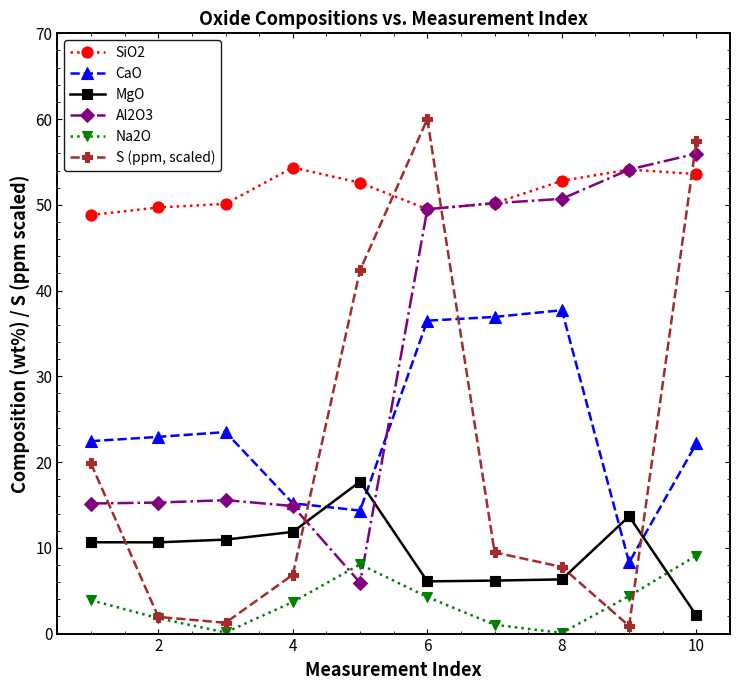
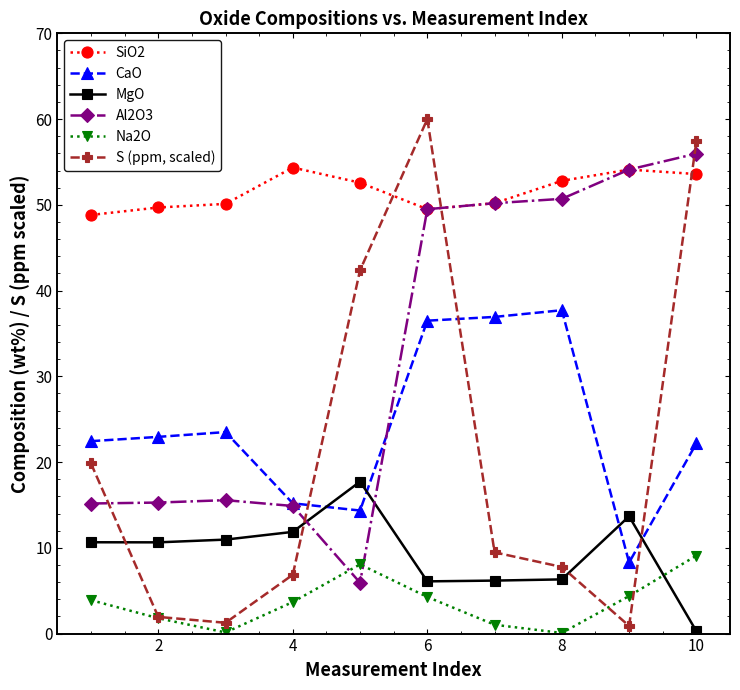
  {
    "SiO2": {
      "2": 50,
      "4": 54,
      "8": 53,
      "10": 54
    },
    "CaO": {
      "2": 23,
      "4": 15,
      "6": 36,
      "8": 38,
      "10": 22
    },
    "MgO": {
      "2": 11,
      "4": 12,
      "6": 6,
      "8": 6,
-     "10": 2
+     "10": 0
    },
    "Al2O3": {
      "2": 15,
      "4": 15,
      "8": 51,
      "10": 56
    },
    "Na2O": {
      "4": 4,
      "6": 4,
      "8": 0,
      "10": 9
    },
    "S (ppm, scaled)": {
      "4": 7,
      "6": 60,
      "8": 8,
      "10": 57
    }
  }
